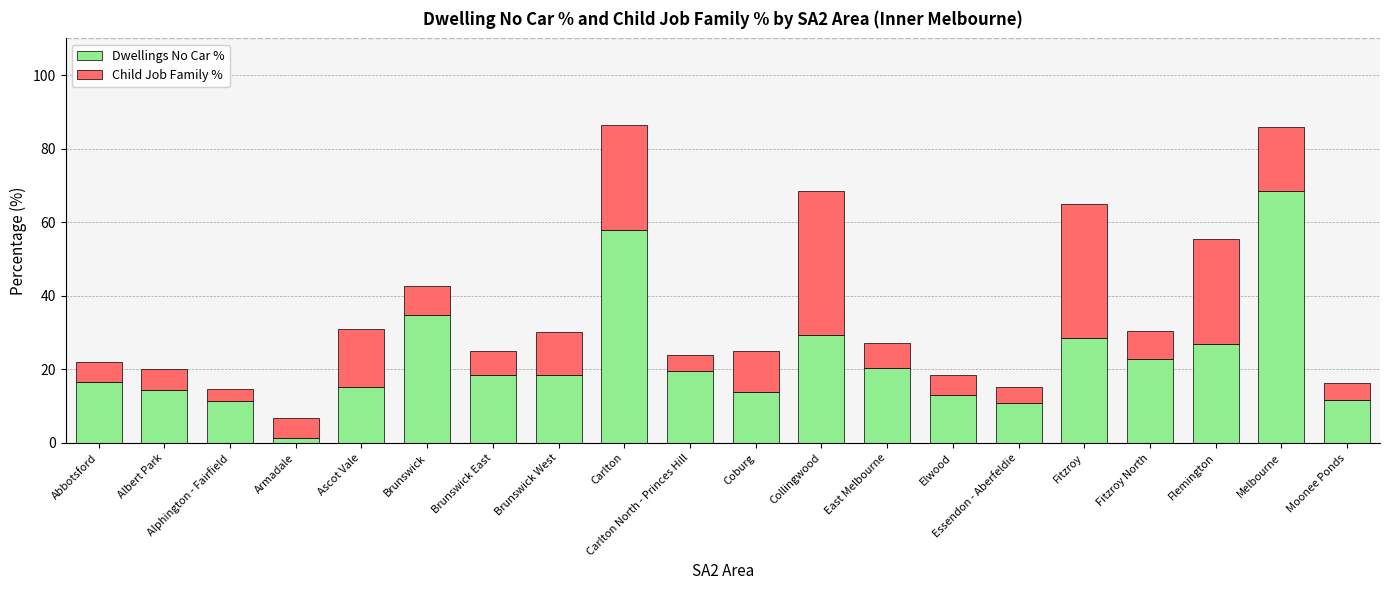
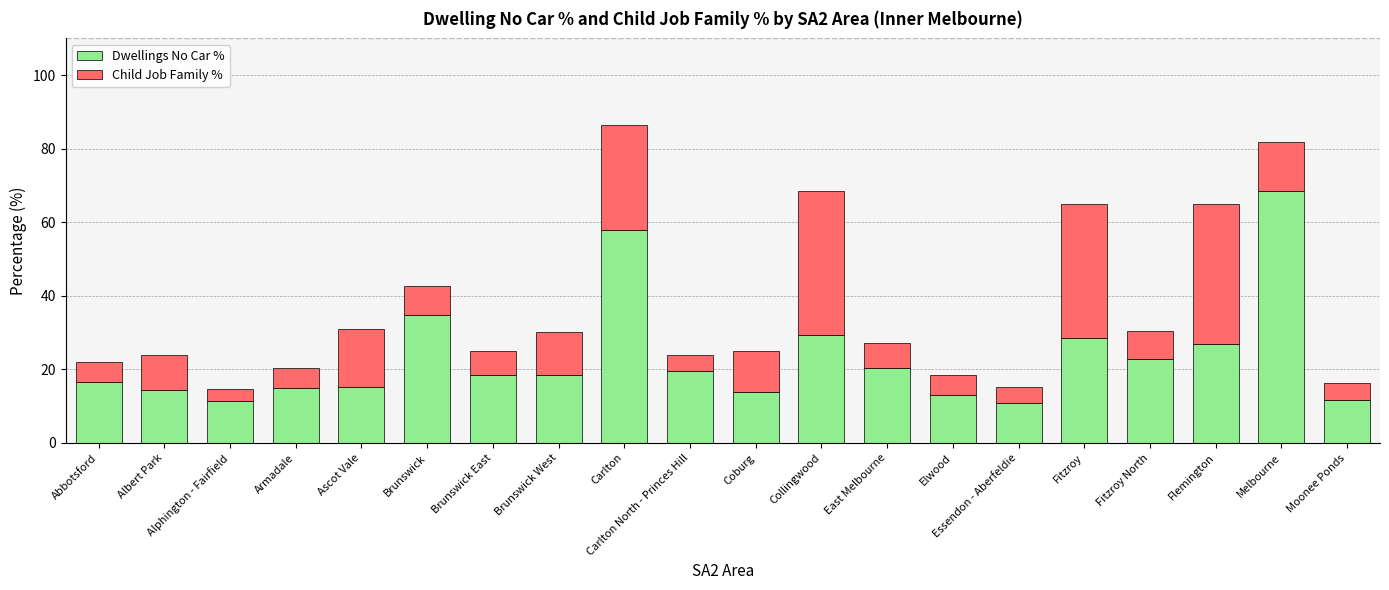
  {
    "Dwellings No Car %": {
      "Abbotsford": 17,
      "Albert Park": 14,
      "Alphington - Fairfield": 11,
-     "Armadale": 1,
+     "Armadale": 15,
      "Ascot Vale": 15,
      "Brunswick": 35,
      "Brunswick East": 18,
      "Brunswick West": 18,
      "Carlton": 58,
      "Carlton North - Princes Hill": 20,
      "Coburg": 14,
      "Collingwood": 29,
      "East Melbourne": 20,
      "Elwood": 13,
      "Essendon - Aberfeldie": 11,
      "Fitzroy": 28,
      "Fitzroy North": 23,
      "Flemington": 27,
      "Melbourne": 68,
      "Moonee Ponds": 12
    },
    "Child Job Family %": {
      "Abbotsford": 5,
-     "Albert Park": 6,
+     "Albert Park": 10,
      "Alphington - Fairfield": 3,
      "Armadale": 5,
      "Ascot Vale": 16,
      "Brunswick": 8,
      "Brunswick East": 6,
      "Brunswick West": 12,
      "Carlton": 29,
      "Carlton North - Princes Hill": 4,
      "Coburg": 11,
      "Collingwood": 39,
      "East Melbourne": 7,
      "Elwood": 6,
      "Essendon - Aberfeldie": 4,
      "Fitzroy": 36,
      "Fitzroy North": 8,
-     "Flemington": 29,
-     "Melbourne": 17,
+     "Flemington": 38,
+     "Melbourne": 13,
      "Moonee Ponds": 4
    }
  }
